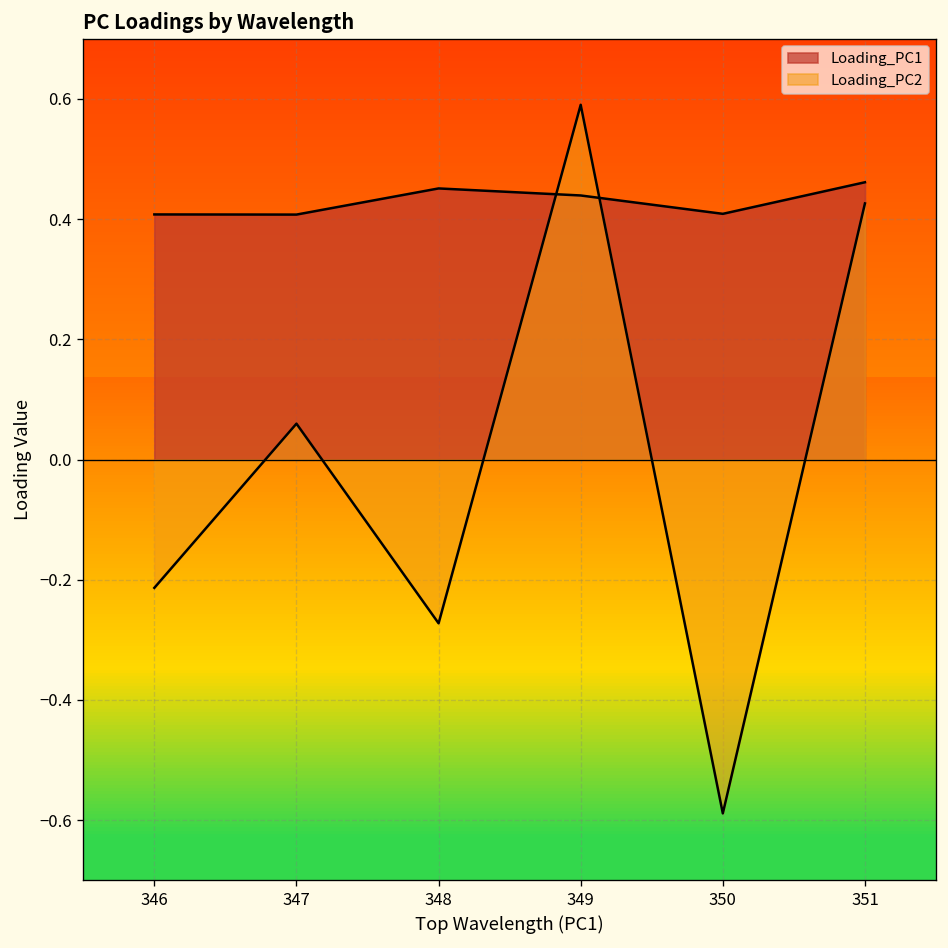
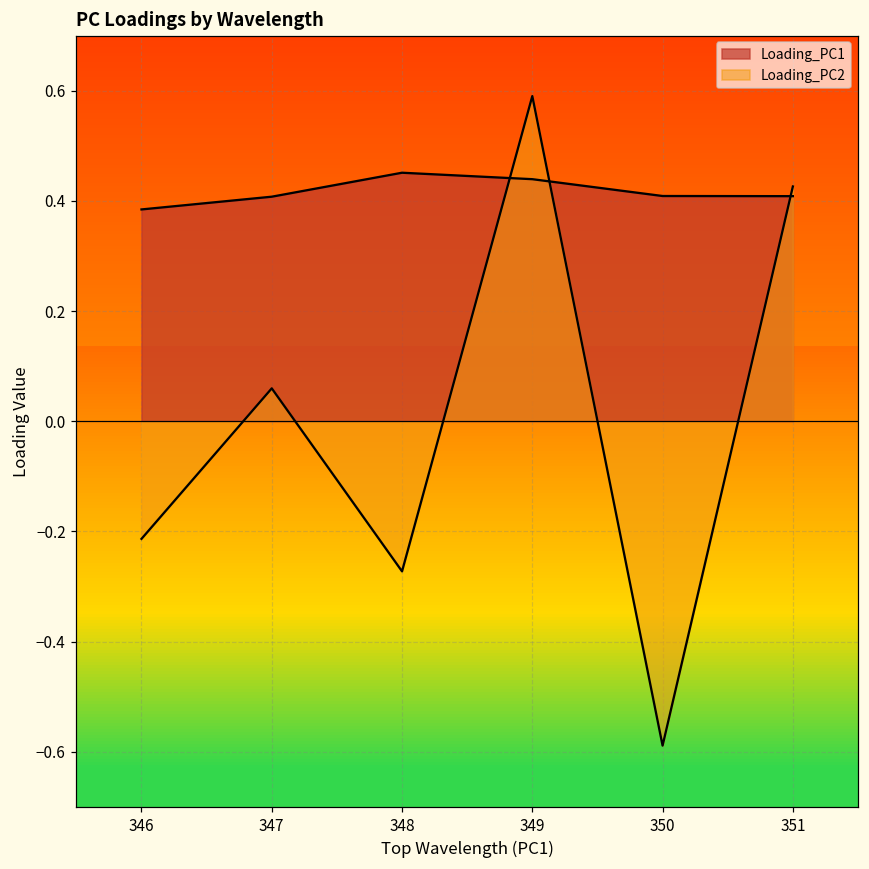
  {
    "Loading_PC1": {
-     "346": 0.41,
+     "346": 0.38,
      "347": 0.41,
      "348": 0.45,
      "349": 0.44,
      "350": 0.41,
-     "351": 0.46
+     "351": 0.41
    }
  }
